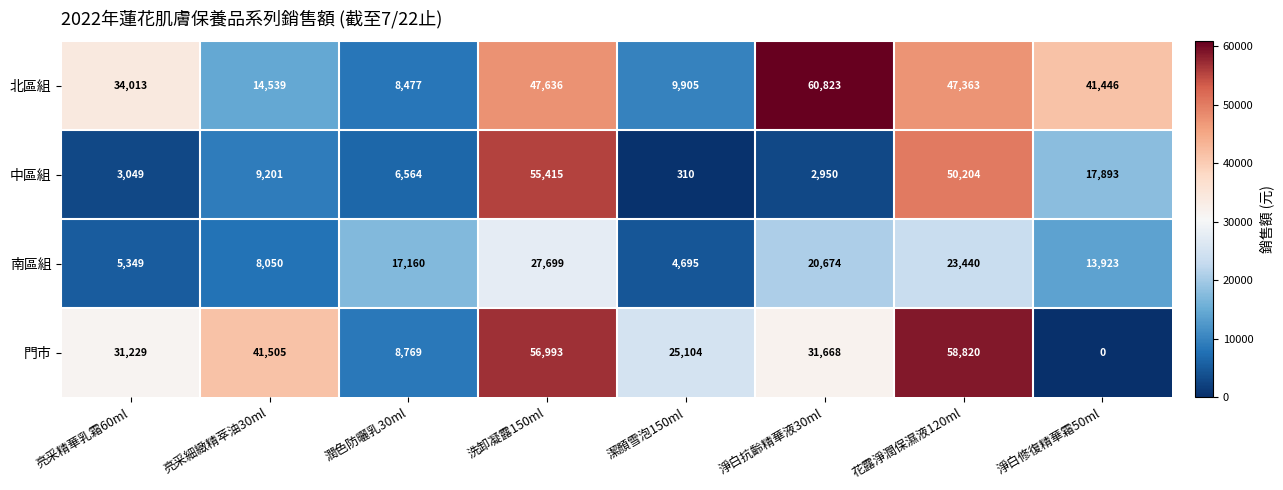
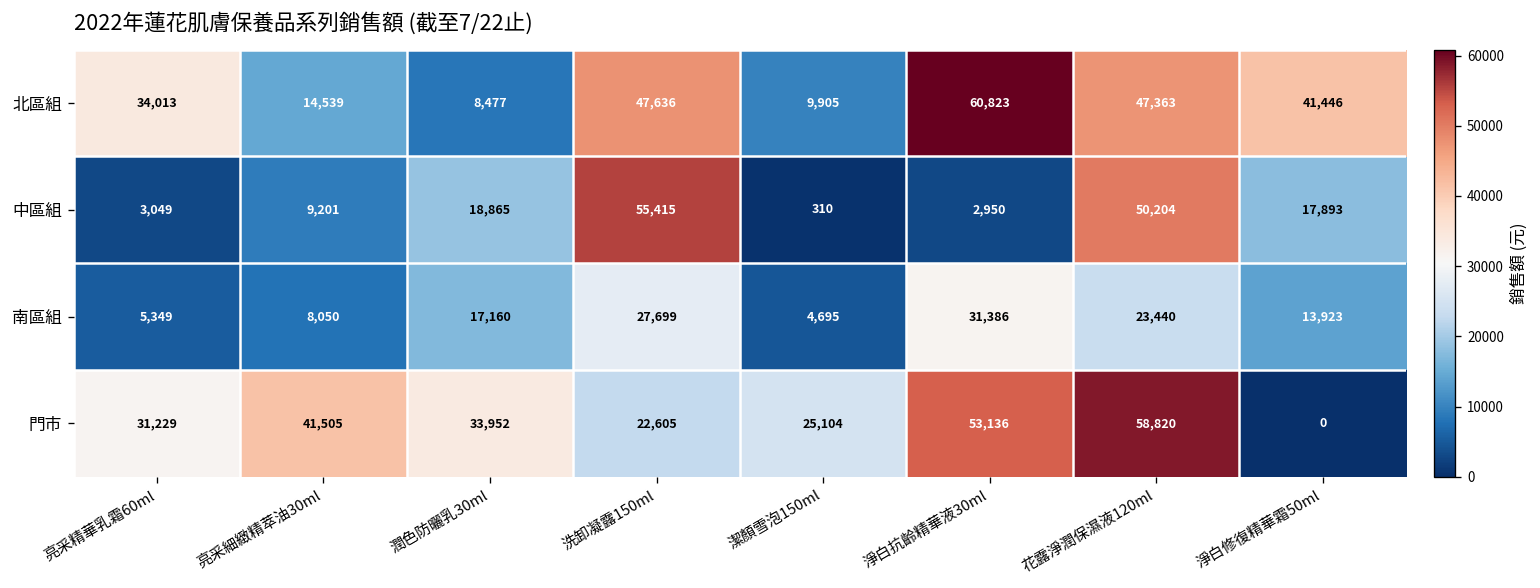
  {
    "北區組": {
      "亮采精華乳霜60ml": "34,013",
      "亮采細緻精萃油30ml": "14,539",
      "潤色防曬乳30ml": "8,477",
      "洗卸凝露150ml": "47,636",
      "潔顏雪泡150ml": "9,905",
      "淨白抗齡精華液30ml": "60,823",
      "花露淨潤保濕液120ml": "47,363",
      "淨白修復精華霜50ml": "41,446"
    },
    "中區組": {
      "亮采精華乳霜60ml": "3,049",
      "亮采細緻精萃油30ml": "9,201",
-     "潤色防曬乳30ml": "6,564",
+     "潤色防曬乳30ml": "18,865",
      "洗卸凝露150ml": "55,415",
      "潔顏雪泡150ml": "310",
      "淨白抗齡精華液30ml": "2,950",
      "花露淨潤保濕液120ml": "50,204",
      "淨白修復精華霜50ml": "17,893"
    },
    "南區組": {
      "亮采精華乳霜60ml": "5,349",
      "亮采細緻精萃油30ml": "8,050",
      "潤色防曬乳30ml": "17,160",
      "洗卸凝露150ml": "27,699",
      "潔顏雪泡150ml": "4,695",
-     "淨白抗齡精華液30ml": "20,674",
+     "淨白抗齡精華液30ml": "31,386",
      "花露淨潤保濕液120ml": "23,440",
      "淨白修復精華霜50ml": "13,923"
    },
    "門市": {
      "亮采精華乳霜60ml": "31,229",
      "亮采細緻精萃油30ml": "41,505",
-     "潤色防曬乳30ml": "8,769",
-     "洗卸凝露150ml": "56,993",
+     "潤色防曬乳30ml": "33,952",
+     "洗卸凝露150ml": "22,605",
      "潔顏雪泡150ml": "25,104",
-     "淨白抗齡精華液30ml": "31,668",
+     "淨白抗齡精華液30ml": "53,136",
      "花露淨潤保濕液120ml": "58,820",
      "淨白修復精華霜50ml": "0"
    }
  }
